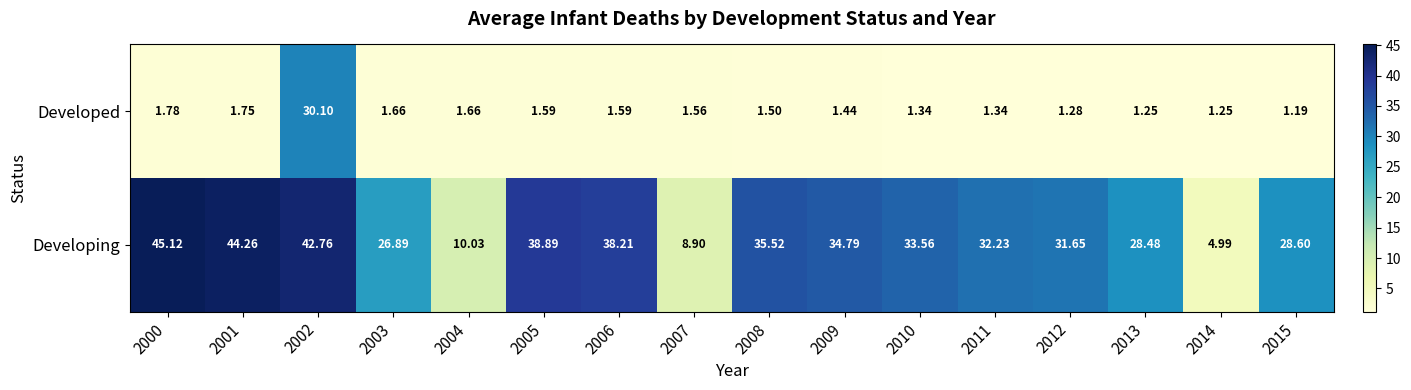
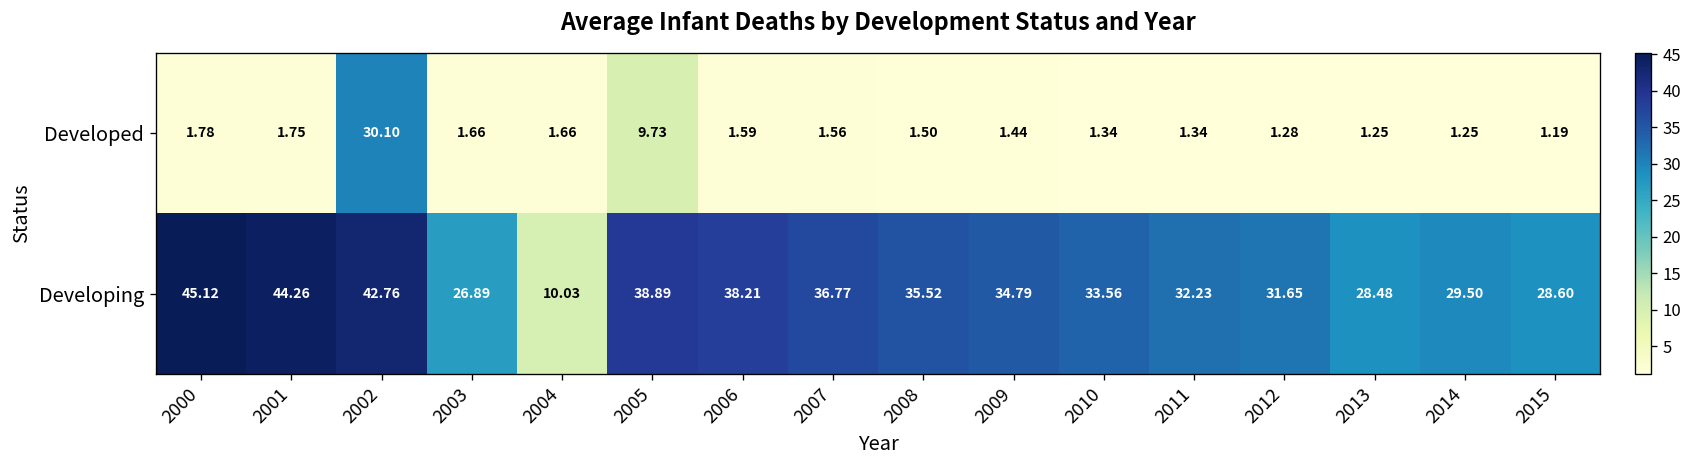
  {
    "Developed": {
      "2000": 1.78,
      "2001": 1.75,
      "2002": 30.10,
      "2003": 1.66,
      "2004": 1.66,
-     "2005": 1.59,
+     "2005": 9.73,
      "2006": 1.59,
      "2007": 1.56,
      "2008": 1.50,
      "2009": 1.44,
      "2010": 1.34,
      "2011": 1.34,
      "2012": 1.28,
      "2013": 1.25,
      "2014": 1.25,
      "2015": 1.19
    },
    "Developing": {
      "2000": 45.12,
      "2001": 44.26,
      "2002": 42.76,
      "2003": 26.89,
      "2004": 10.03,
      "2005": 38.89,
      "2006": 38.21,
-     "2007": 8.90,
+     "2007": 36.77,
      "2008": 35.52,
      "2009": 34.79,
      "2010": 33.56,
      "2011": 32.23,
      "2012": 31.65,
      "2013": 28.48,
-     "2014": 4.99,
+     "2014": 29.50,
      "2015": 28.60
    }
  }
